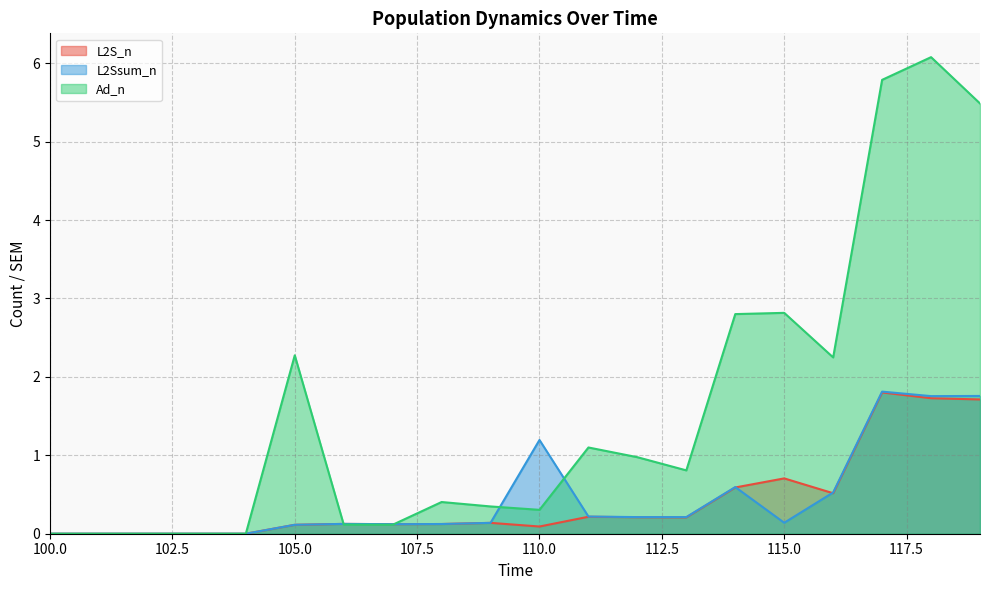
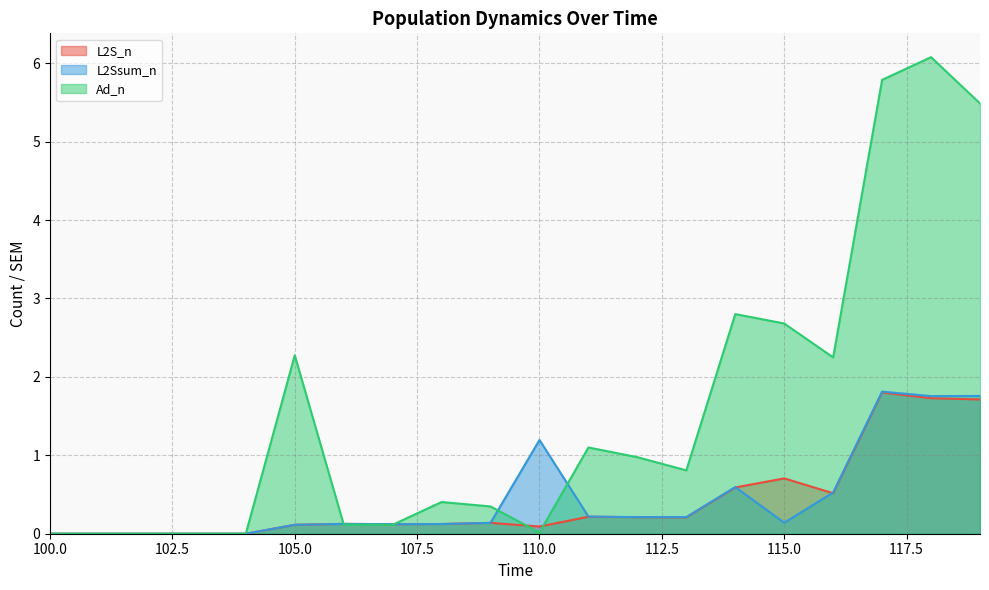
  {
    "L2S_n": {
      "110.0": 0.1,
      "115.0": 0.7
    },
    "L2Ssum_n": {
      "110.0": 1.2,
      "115.0": 0.1
    },
    "Ad_n": {
      "105.0": 2.3,
-     "110.0": 0.3,
-     "115.0": 2.8
+     "110.0": 0.0,
+     "115.0": 2.7
    }
  }
